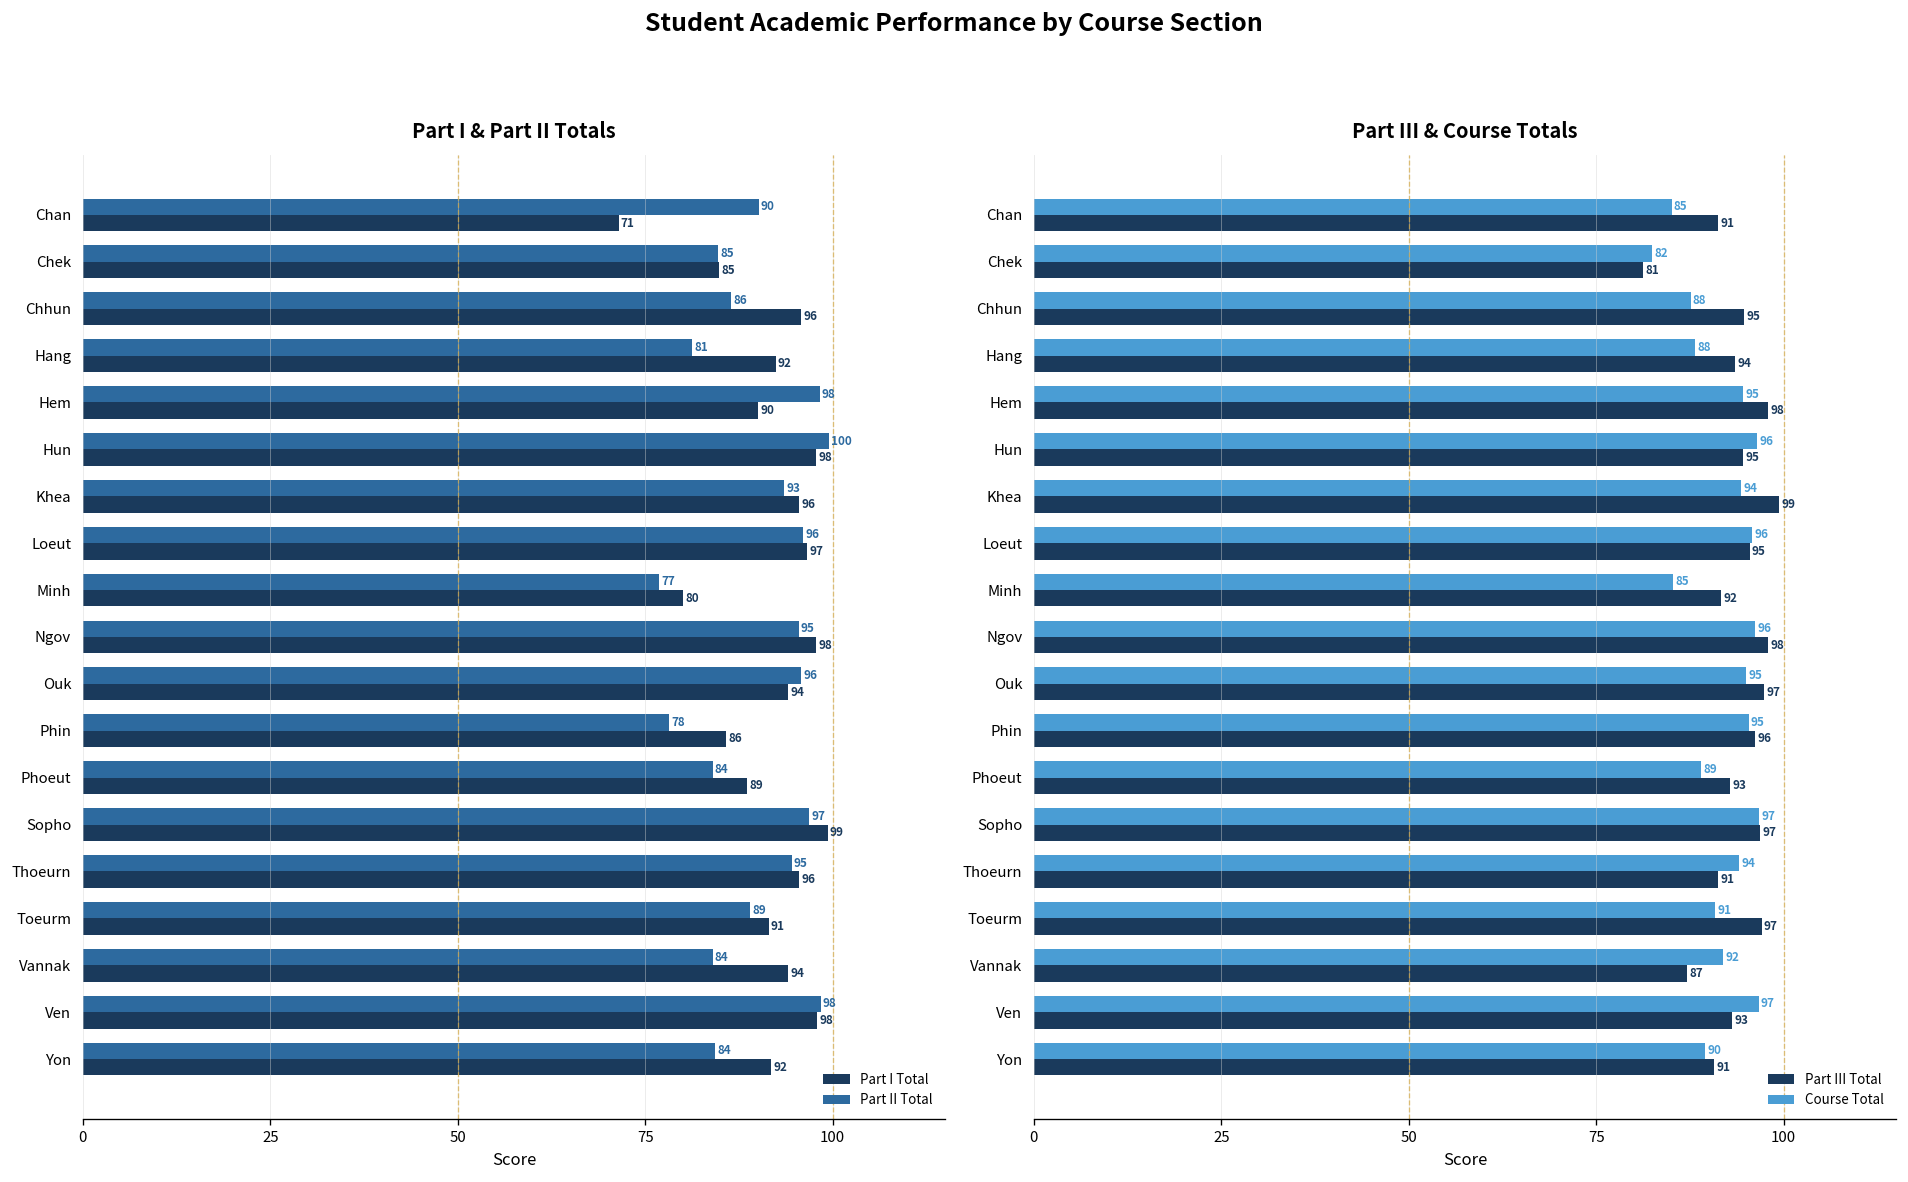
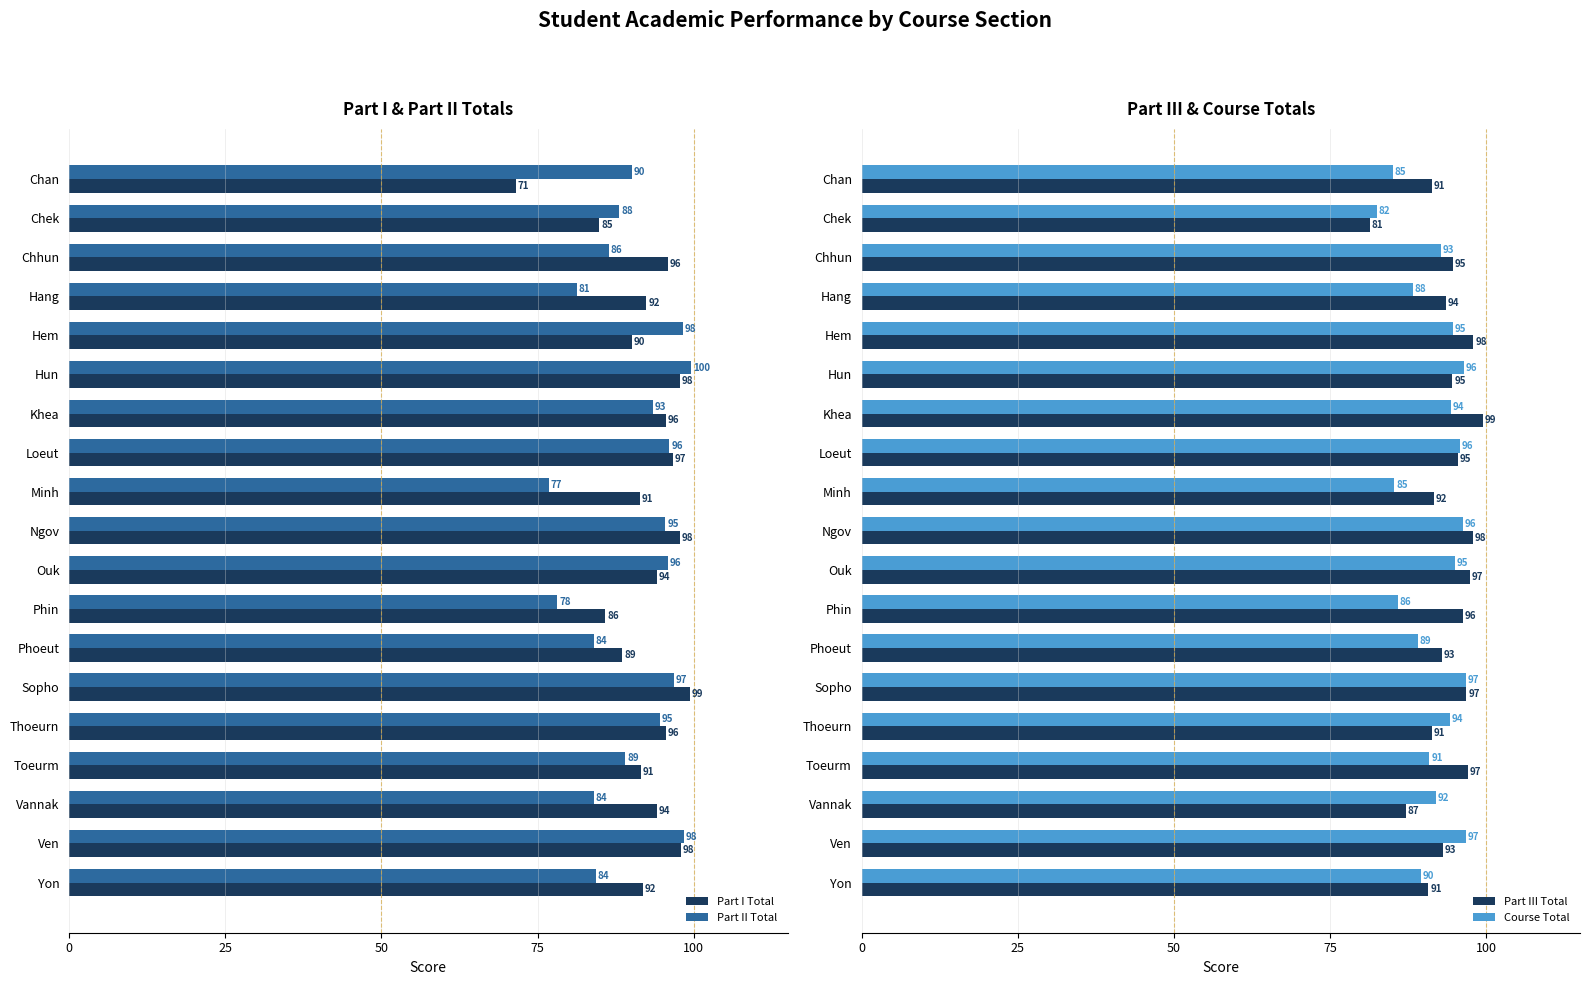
  {
    "Part I & Part II Totals": {
      "Part I Total": {
        "Chan": 71,
        "Chek": 85,
        "Chhun": 96,
        "Hang": 92,
        "Hem": 90,
        "Hun": 98,
        "Khea": 96,
        "Loeut": 97,
-       "Minh": 80,
+       "Minh": 91,
        "Ngov": 98,
        "Ouk": 94,
        "Phin": 86,
        "Phoeut": 89,
        "Sopho": 99,
        "Thoeurn": 96,
        "Toeurm": 91,
        "Vannak": 94,
        "Ven": 98,
        "Yon": 92
      },
      "Part II Total": {
        "Chan": 90,
-       "Chek": 85,
+       "Chek": 88,
        "Chhun": 86,
        "Hang": 81,
        "Hem": 98,
        "Hun": 100,
        "Khea": 93,
        "Loeut": 96,
        "Minh": 77,
        "Ngov": 95,
        "Ouk": 96,
        "Phin": 78,
        "Phoeut": 84,
        "Sopho": 97,
        "Thoeurn": 95,
        "Toeurm": 89,
        "Vannak": 84,
        "Ven": 98,
        "Yon": 84
      }
    },
    "Part III & Course Totals": {
      "Part III Total": {
        "Chan": 91,
        "Chek": 81,
        "Chhun": 95,
        "Hang": 94,
        "Hem": 98,
        "Hun": 95,
        "Khea": 99,
        "Loeut": 95,
        "Minh": 92,
        "Ngov": 98,
        "Ouk": 97,
        "Phin": 96,
        "Phoeut": 93,
        "Sopho": 97,
        "Thoeurn": 91,
        "Toeurm": 97,
        "Vannak": 87,
        "Ven": 93,
        "Yon": 91
      },
      "Course Total": {
        "Chan": 85,
        "Chek": 82,
-       "Chhun": 88,
+       "Chhun": 93,
        "Hang": 88,
        "Hem": 95,
        "Hun": 96,
        "Khea": 94,
        "Loeut": 96,
        "Minh": 85,
        "Ngov": 96,
        "Ouk": 95,
-       "Phin": 95,
+       "Phin": 86,
        "Phoeut": 89,
        "Sopho": 97,
        "Thoeurn": 94,
        "Toeurm": 91,
        "Vannak": 92,
        "Ven": 97,
        "Yon": 90
      }
    }
  }
